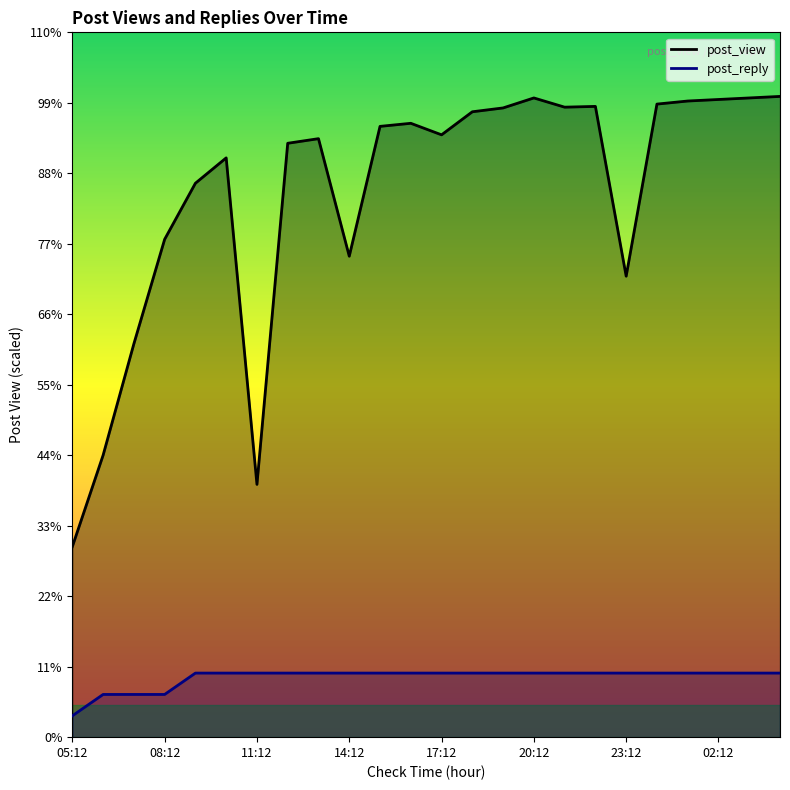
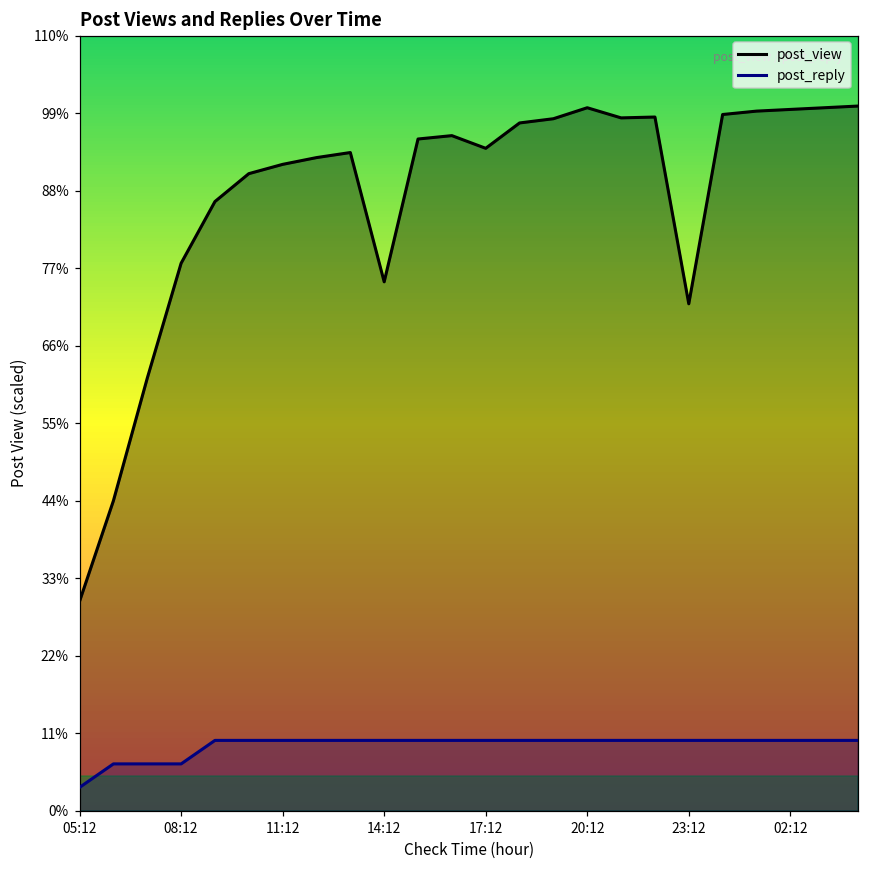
  {
    "post_view": {
      "05:12": "30%",
      "08:12": "78%",
-     "11:12": "39%",
+     "11:12": "92%",
      "14:12": "75%",
      "17:12": "94%",
      "20:12": "100%",
      "23:12": "72%",
      "02:12": "100%"
    },
    "post_reply": {
      "08:12": "7%",
      "11:12": "10%",
      "14:12": "10%",
      "17:12": "10%",
      "20:12": "10%",
      "23:12": "10%",
      "02:12": "10%"
    }
  }
